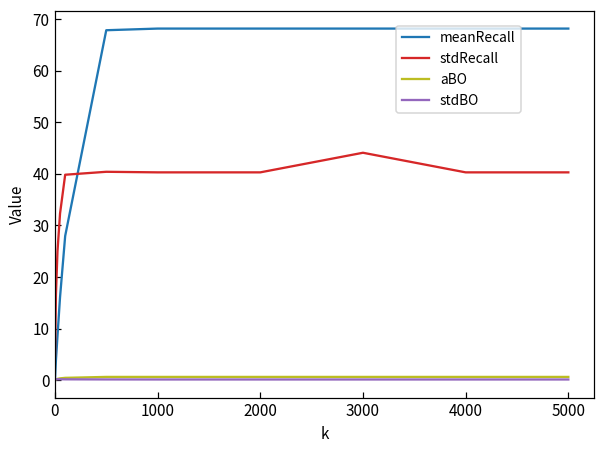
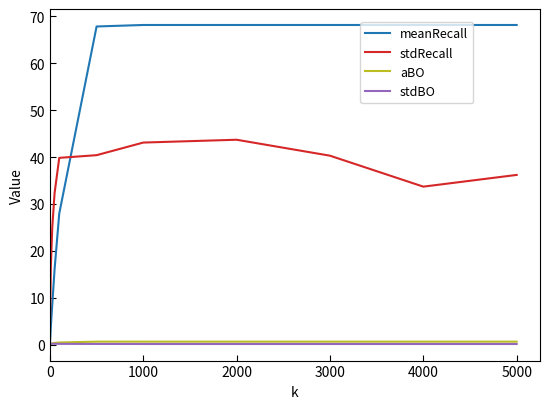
  {
    "meanRecall": {
      "1000": 68,
      "2000": 68,
      "3000": 68,
      "5000": 68
    },
    "stdRecall": {
-     "1000": 40,
-     "2000": 40,
-     "3000": 44,
-     "4000": 40,
-     "5000": 40
+     "1000": 43,
+     "2000": 44,
+     "3000": 40,
+     "4000": 34,
+     "5000": 36
    }
  }
